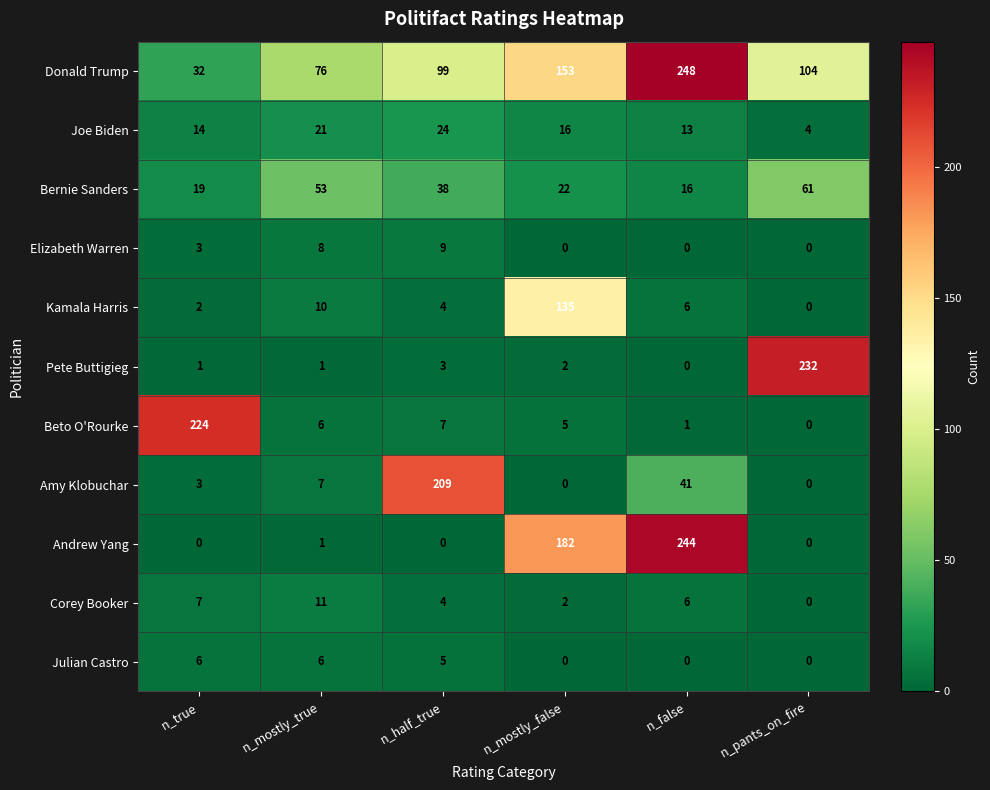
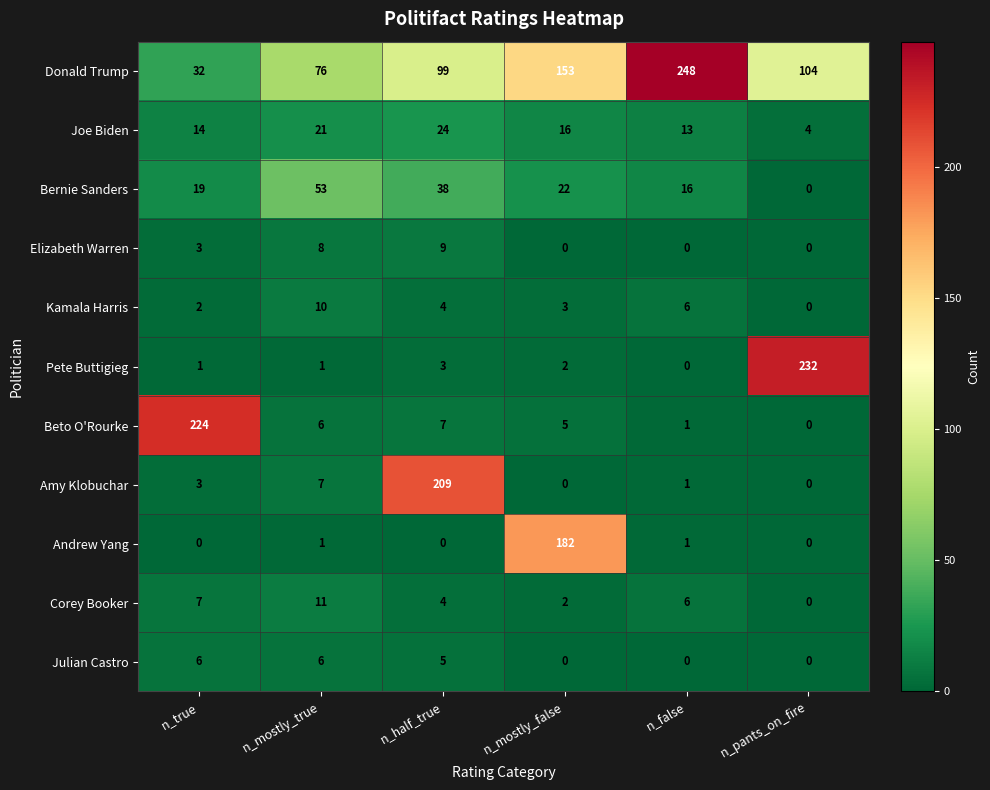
  {
    "Donald Trump": {
      "n_true": 32,
      "n_mostly_true": 76,
      "n_half_true": 99,
      "n_mostly_false": 153,
      "n_false": 248,
      "n_pants_on_fire": 104
    },
    "Joe Biden": {
      "n_true": 14,
      "n_mostly_true": 21,
      "n_half_true": 24,
      "n_mostly_false": 16,
      "n_false": 13,
      "n_pants_on_fire": 4
    },
    "Bernie Sanders": {
      "n_true": 19,
      "n_mostly_true": 53,
      "n_half_true": 38,
      "n_mostly_false": 22,
      "n_false": 16,
-     "n_pants_on_fire": 61
+     "n_pants_on_fire": 0
    },
    "Elizabeth Warren": {
      "n_true": 3,
      "n_mostly_true": 8,
      "n_half_true": 9,
      "n_mostly_false": 0,
      "n_false": 0,
      "n_pants_on_fire": 0
    },
    "Kamala Harris": {
      "n_true": 2,
      "n_mostly_true": 10,
      "n_half_true": 4,
-     "n_mostly_false": 135,
+     "n_mostly_false": 3,
      "n_false": 6,
      "n_pants_on_fire": 0
    },
    "Pete Buttigieg": {
      "n_true": 1,
      "n_mostly_true": 1,
      "n_half_true": 3,
      "n_mostly_false": 2,
      "n_false": 0,
      "n_pants_on_fire": 232
    },
    "Beto O'Rourke": {
      "n_true": 224,
      "n_mostly_true": 6,
      "n_half_true": 7,
      "n_mostly_false": 5,
      "n_false": 1,
      "n_pants_on_fire": 0
    },
    "Amy Klobuchar": {
      "n_true": 3,
      "n_mostly_true": 7,
      "n_half_true": 209,
      "n_mostly_false": 0,
-     "n_false": 41,
+     "n_false": 1,
      "n_pants_on_fire": 0
    },
    "Andrew Yang": {
      "n_true": 0,
      "n_mostly_true": 1,
      "n_half_true": 0,
      "n_mostly_false": 182,
-     "n_false": 244,
+     "n_false": 1,
      "n_pants_on_fire": 0
    },
    "Corey Booker": {
      "n_true": 7,
      "n_mostly_true": 11,
      "n_half_true": 4,
      "n_mostly_false": 2,
      "n_false": 6,
      "n_pants_on_fire": 0
    },
    "Julian Castro": {
      "n_true": 6,
      "n_mostly_true": 6,
      "n_half_true": 5,
      "n_mostly_false": 0,
      "n_false": 0,
      "n_pants_on_fire": 0
    }
  }
